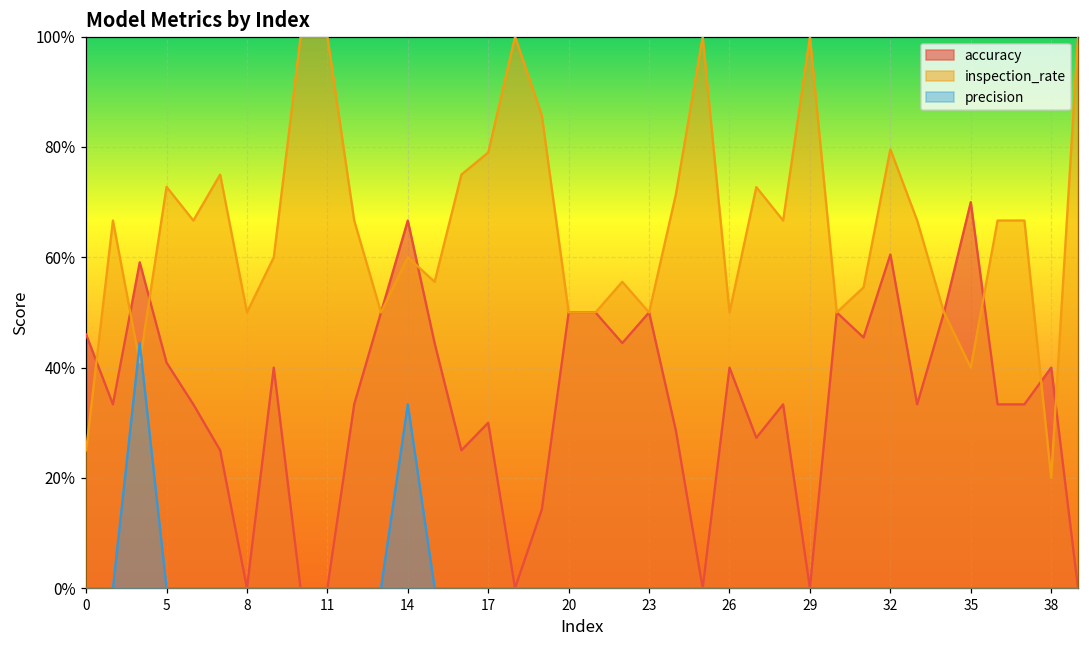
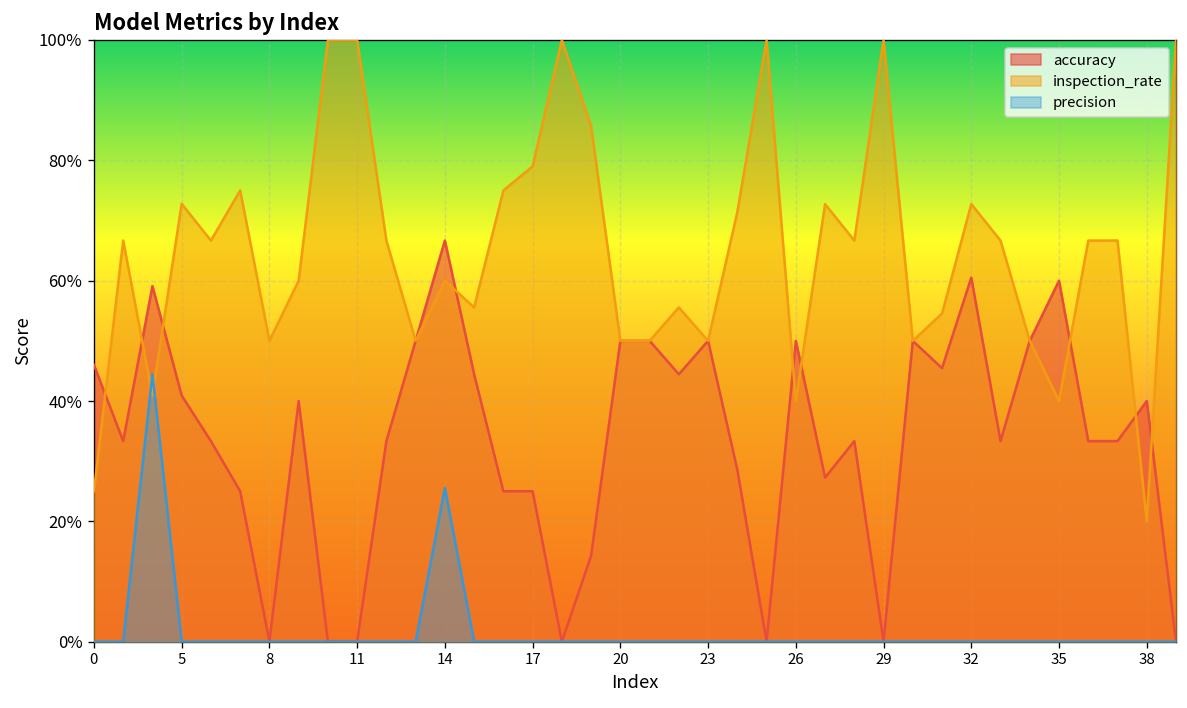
  {
    "accuracy": {
      "0": "46%",
      "5": "41%",
      "14": "67%",
-     "17": "30%",
-     "26": "40%",
+     "17": "25%",
+     "26": "50%",
      "32": "61%",
-     "35": "70%",
+     "35": "60%",
      "38": "40%"
    },
    "inspection_rate": {
      "0": "25%",
      "5": "73%",
      "8": "50%",
      "11": "100%",
      "14": "60%",
      "17": "79%",
-     "26": "50%",
+     "26": "40%",
      "29": "100%",
-     "32": "80%",
+     "32": "73%",
      "35": "40%",
      "38": "20%"
    },
    "precision": {
      "0": "0%",
      "5": "0%",
-     "14": "33%",
+     "14": "26%",
      "17": "0%",
      "20": "0%",
      "23": "0%",
      "26": "0%",
      "32": "0%",
      "35": "0%",
      "38": "0%"
    }
  }
